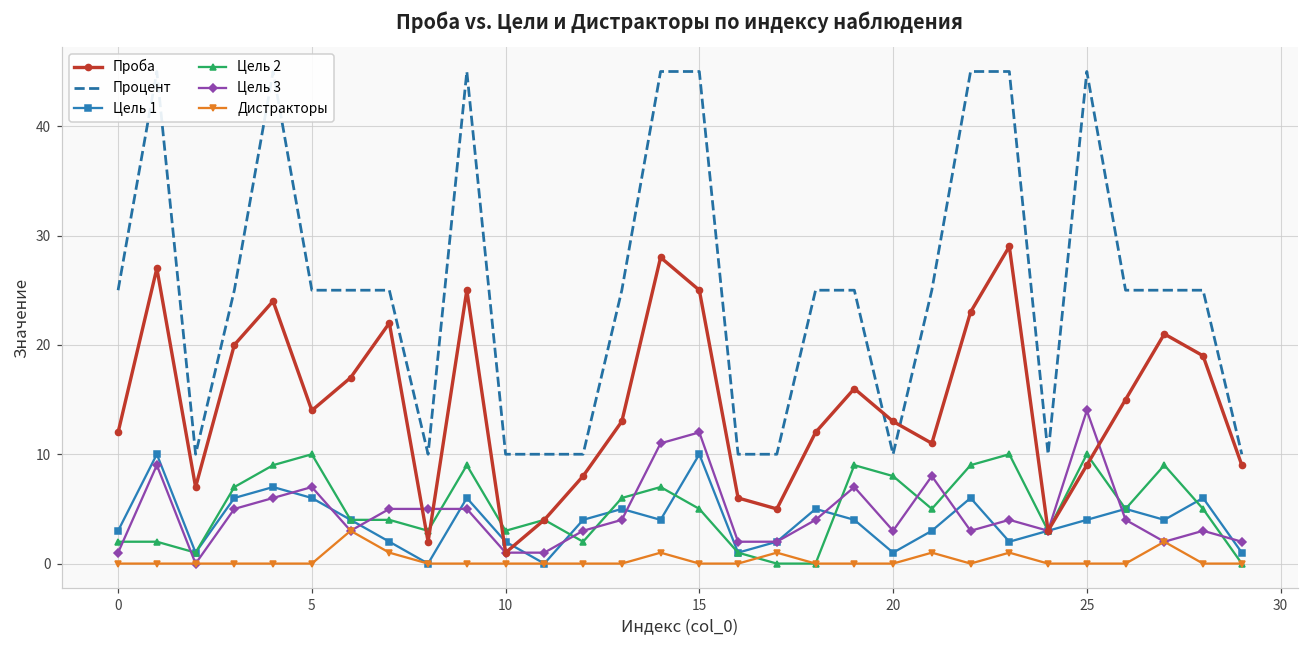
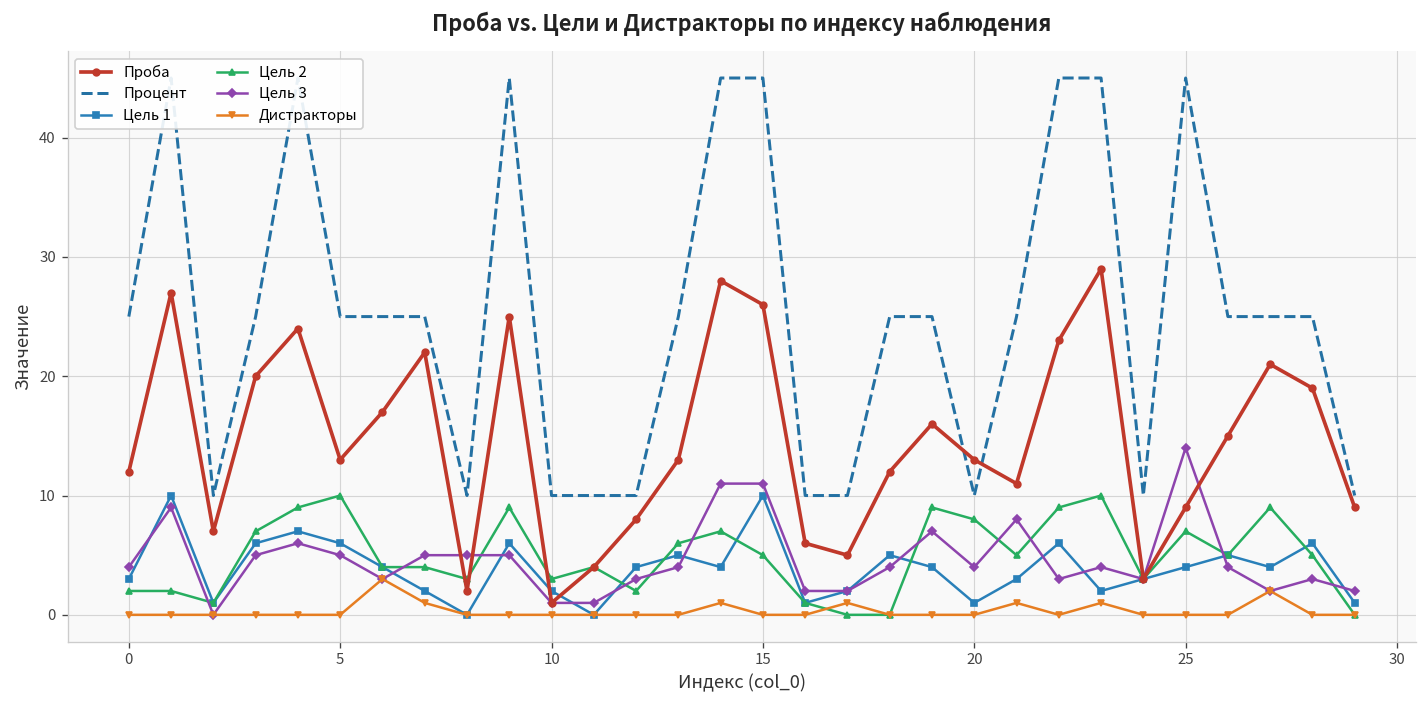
  {
    "Проба": {
      "0": 12,
-     "5": 14,
-     "15": 25,
+     "5": 13,
+     "15": 26,
      "20": 13,
      "25": 9
    },
    "Цель 2": {
      "0": 2,
      "5": 10,
      "10": 3,
      "15": 5,
      "20": 8,
-     "25": 10
+     "25": 7
    },
    "Цель 3": {
-     "0": 1,
-     "5": 7,
-     "15": 12,
-     "20": 3,
+     "0": 4,
+     "5": 5,
+     "15": 11,
+     "20": 4,
      "25": 14
    },
    "Дистракторы": {
      "0": 0,
      "5": 0,
      "10": 0,
      "15": 0,
      "20": 0,
      "25": 0
    }
  }
